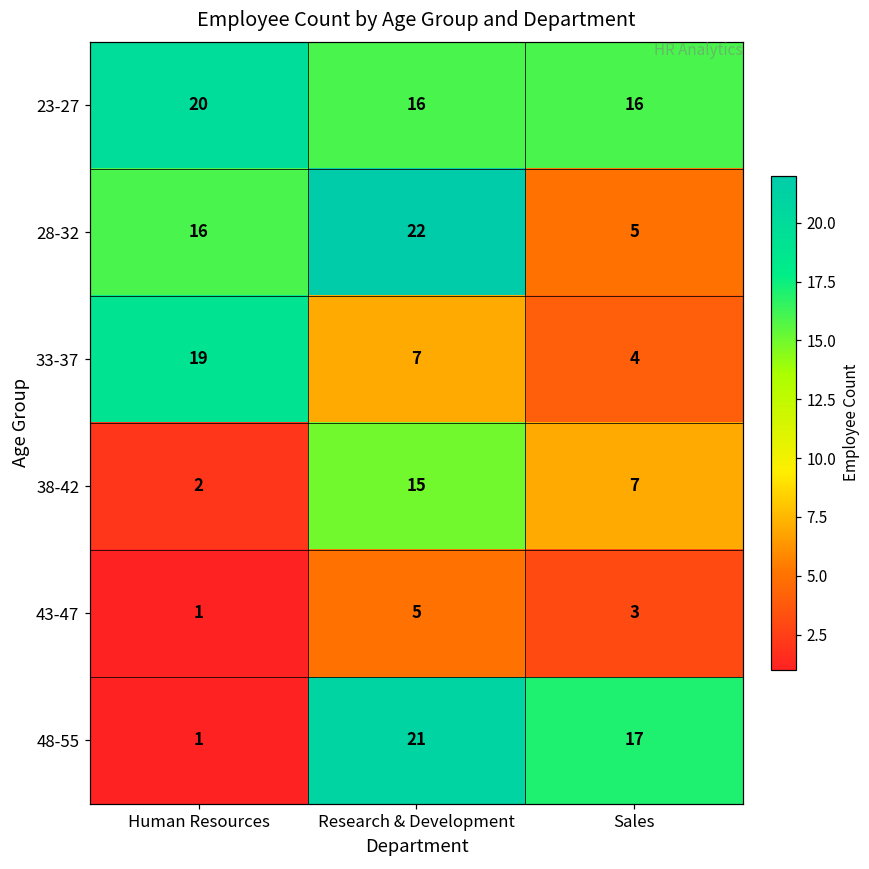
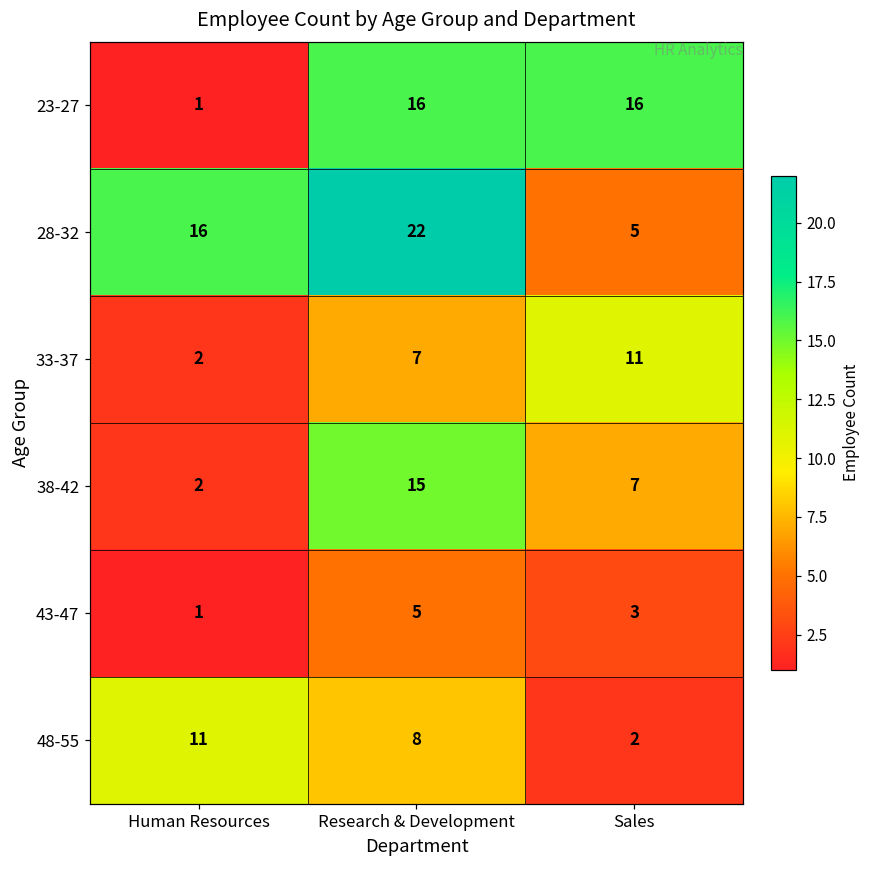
  {
    "23-27": {
-     "Human Resources": 20,
+     "Human Resources": 1,
      "Research & Development": 16
    },
    "28-32": {
      "Human Resources": 16,
      "Research & Development": 22,
      "Sales": 5
    },
    "33-37": {
-     "Human Resources": 19,
+     "Human Resources": 2,
      "Research & Development": 7,
-     "Sales": 4
+     "Sales": 11
    },
    "38-42": {
      "Human Resources": 2,
      "Research & Development": 15,
      "Sales": 7
    },
    "43-47": {
      "Human Resources": 1,
      "Research & Development": 5,
      "Sales": 3
    },
    "48-55": {
-     "Human Resources": 1,
-     "Research & Development": 21,
-     "Sales": 17
+     "Human Resources": 11,
+     "Research & Development": 8,
+     "Sales": 2
    }
  }
